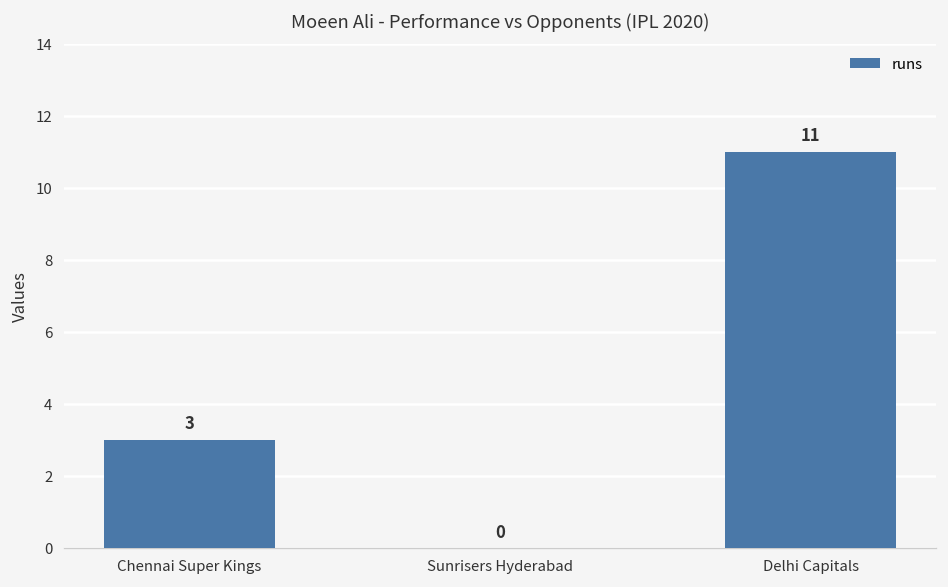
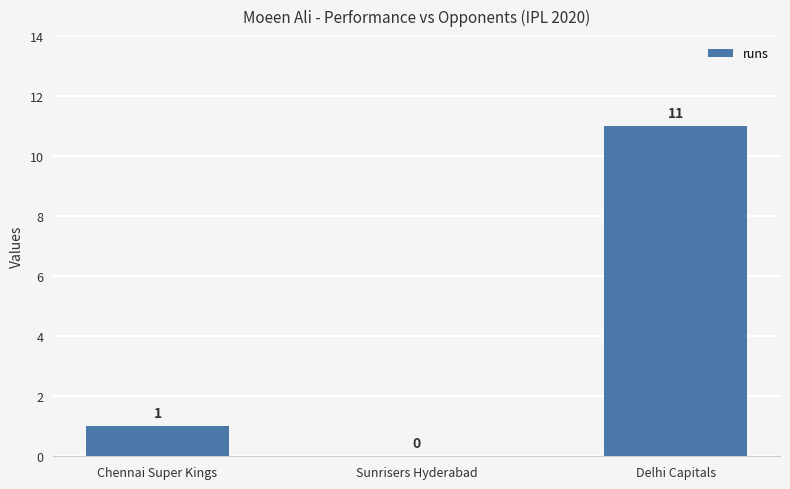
  {
-   "Chennai Super Kings": 3,
+   "Chennai Super Kings": 1,
    "Sunrisers Hyderabad": 0,
    "Delhi Capitals": 11
  }
